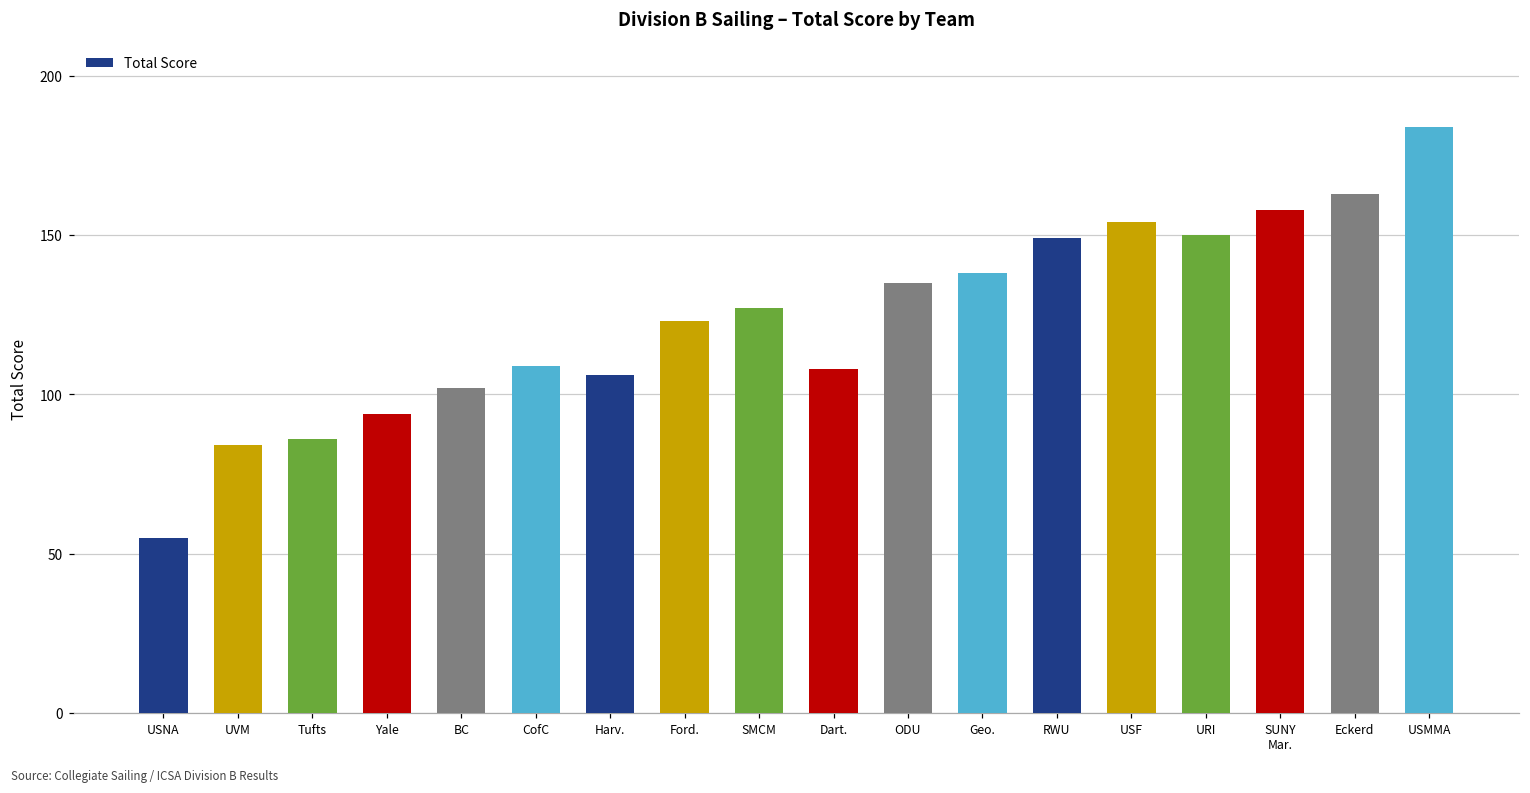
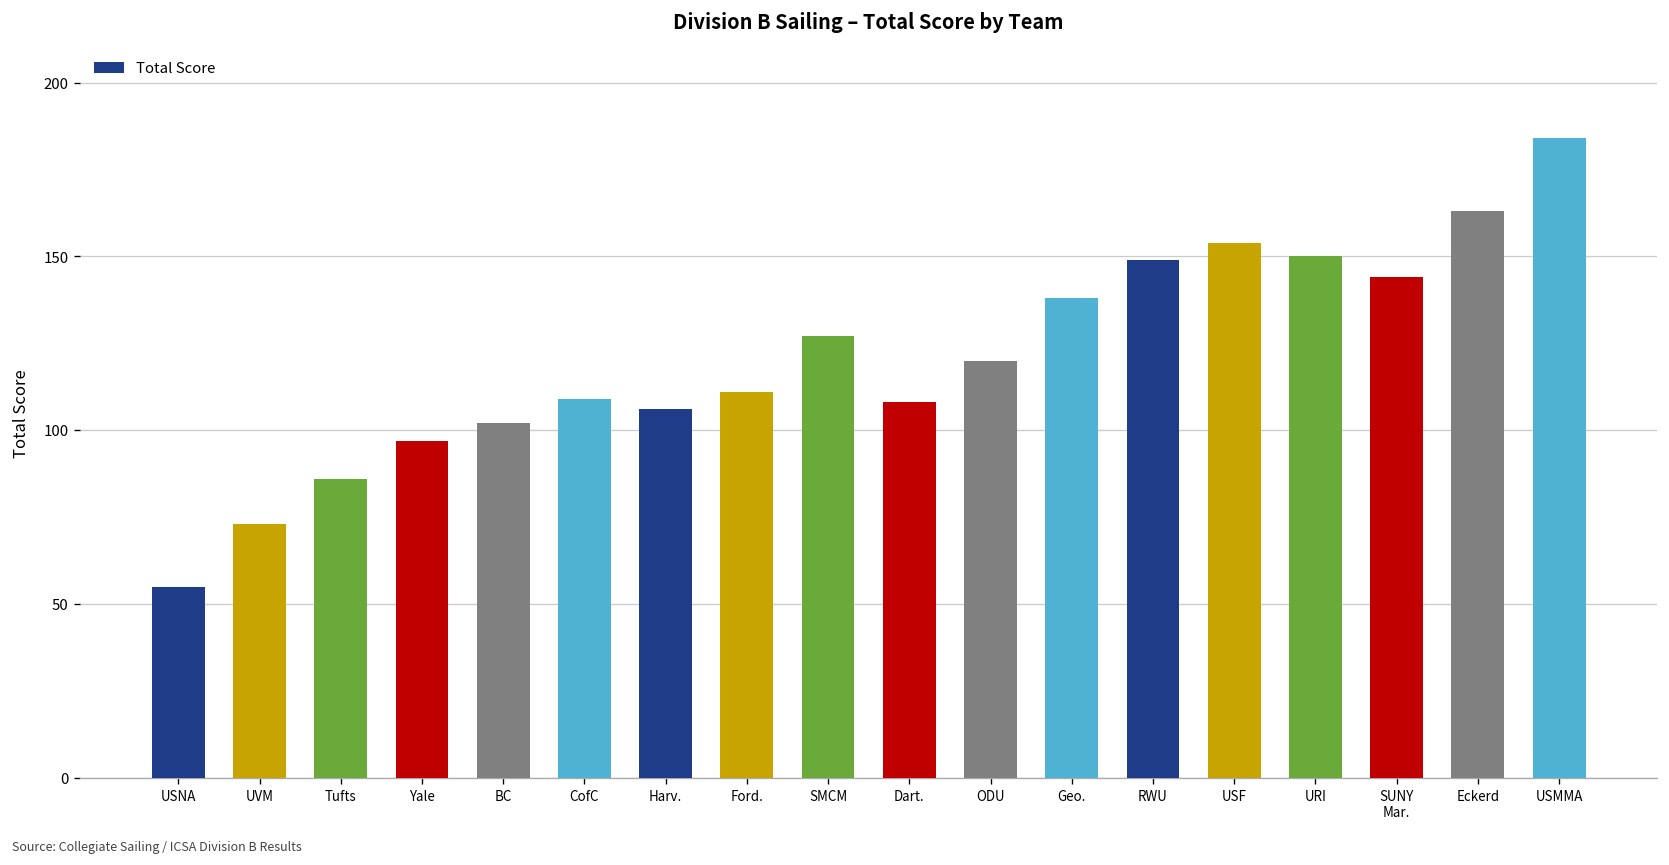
  {
    "USNA": 55,
-   "UVM": 84,
+   "UVM": 73,
    "Tufts": 86,
-   "Yale": 94,
+   "Yale": 97,
    "BC": 102,
    "CofC": 109,
    "Harv.": 106,
-   "Ford.": 123,
+   "Ford.": 111,
    "SMCM": 127,
    "Dart.": 108,
-   "ODU": 135,
+   "ODU": 120,
    "Geo.": 138,
    "RWU": 149,
    "USF": 154,
    "URI": 150,
-   "SUNY Mar.": 158,
+   "SUNY Mar.": 144,
    "Eckerd": 163,
    "USMMA": 184
  }
